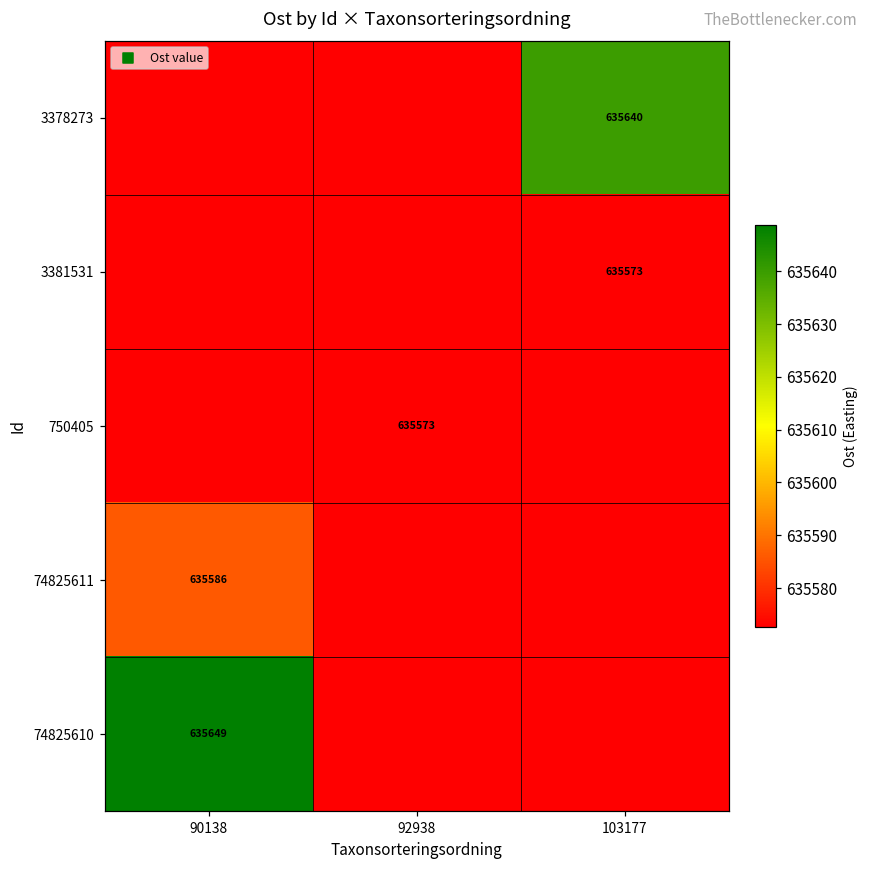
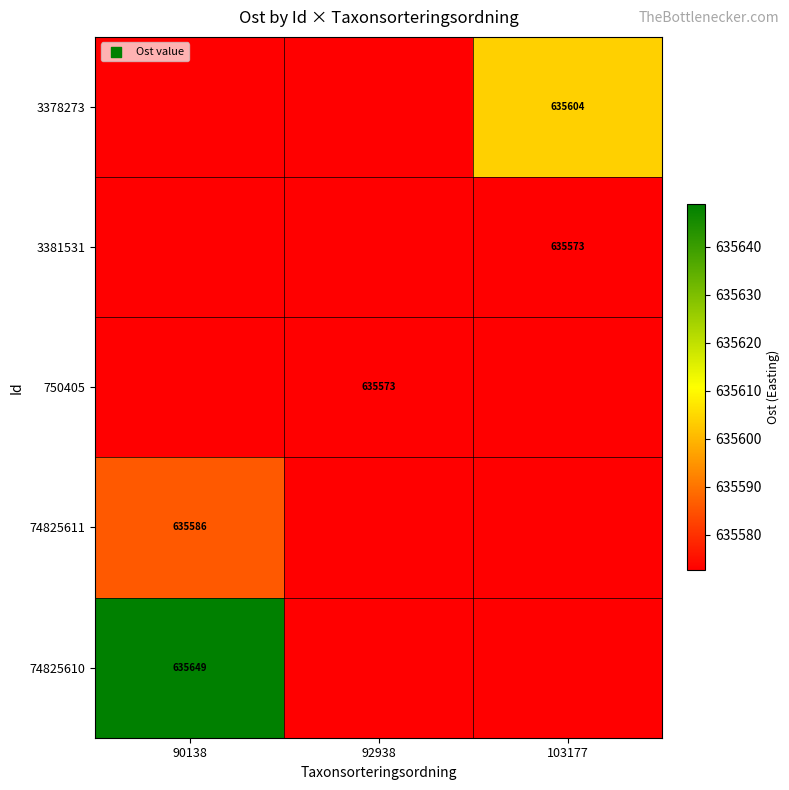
  {
    "3378273": {
-     "103177": 635640
+     "103177": 635604
    },
    "3381531": {
      "103177": 635573
    },
    "750405": {
      "92938": 635573
    },
    "74825611": {
      "90138": 635586
    },
    "74825610": {
      "90138": 635649
    }
  }
